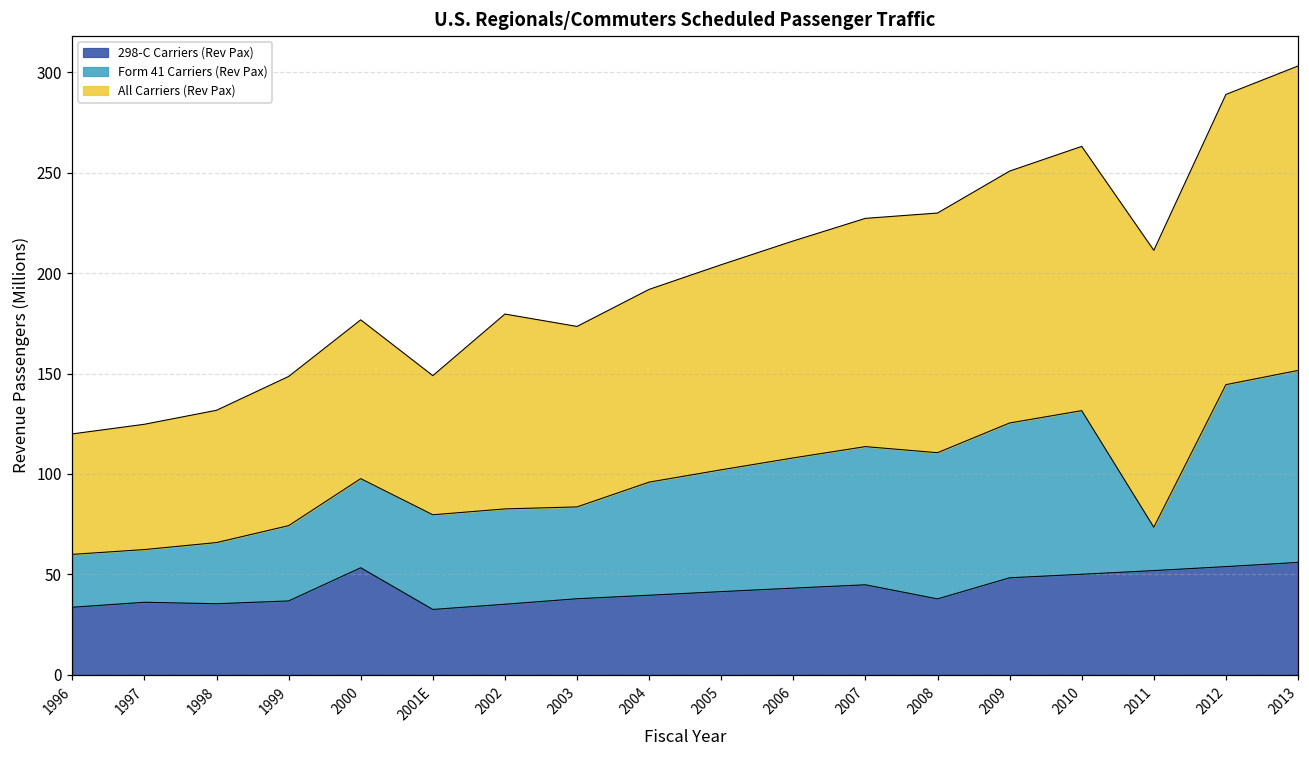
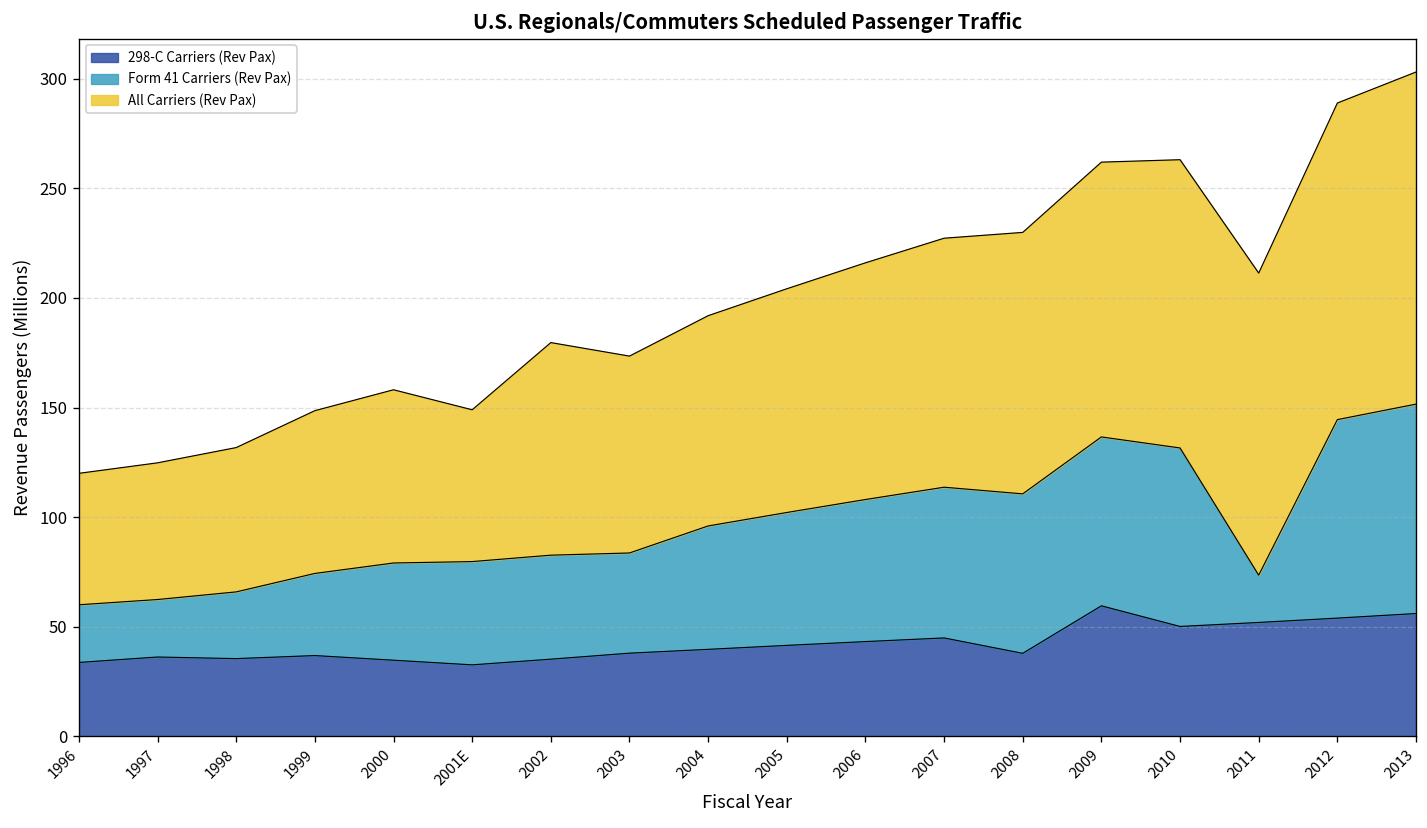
  {
    "298-C Carriers (Rev Pax)": {
      "1996": 34,
      "1997": 36,
      "1998": 35,
      "1999": 37,
-     "2000": 53,
+     "2000": 35,
      "2001E": 33,
      "2002": 35,
      "2003": 38,
      "2004": 40,
      "2005": 41,
      "2006": 43,
      "2007": 45,
      "2008": 38,
-     "2009": 48,
+     "2009": 60,
      "2010": 50,
      "2011": 52,
      "2012": 54,
      "2013": 56
    },
    "Form 41 Carriers (Rev Pax)": {
      "1996": 26,
      "1997": 26,
      "1998": 30,
      "1999": 37,
      "2000": 44,
      "2001E": 47,
      "2002": 47,
      "2003": 46,
      "2004": 56,
      "2005": 61,
      "2006": 65,
      "2007": 69,
      "2008": 73,
      "2009": 77,
      "2010": 81,
      "2011": 22,
      "2012": 91,
      "2013": 96
    },
    "All Carriers (Rev Pax)": {
      "1996": 60,
      "1997": 62,
      "1998": 66,
      "1999": 74,
      "2000": 79,
      "2001E": 69,
      "2002": 97,
      "2003": 90,
      "2004": 96,
      "2005": 102,
      "2006": 108,
      "2007": 114,
      "2008": 119,
      "2009": 125,
      "2010": 132,
      "2011": 138,
      "2012": 144,
      "2013": 152
    }
  }
